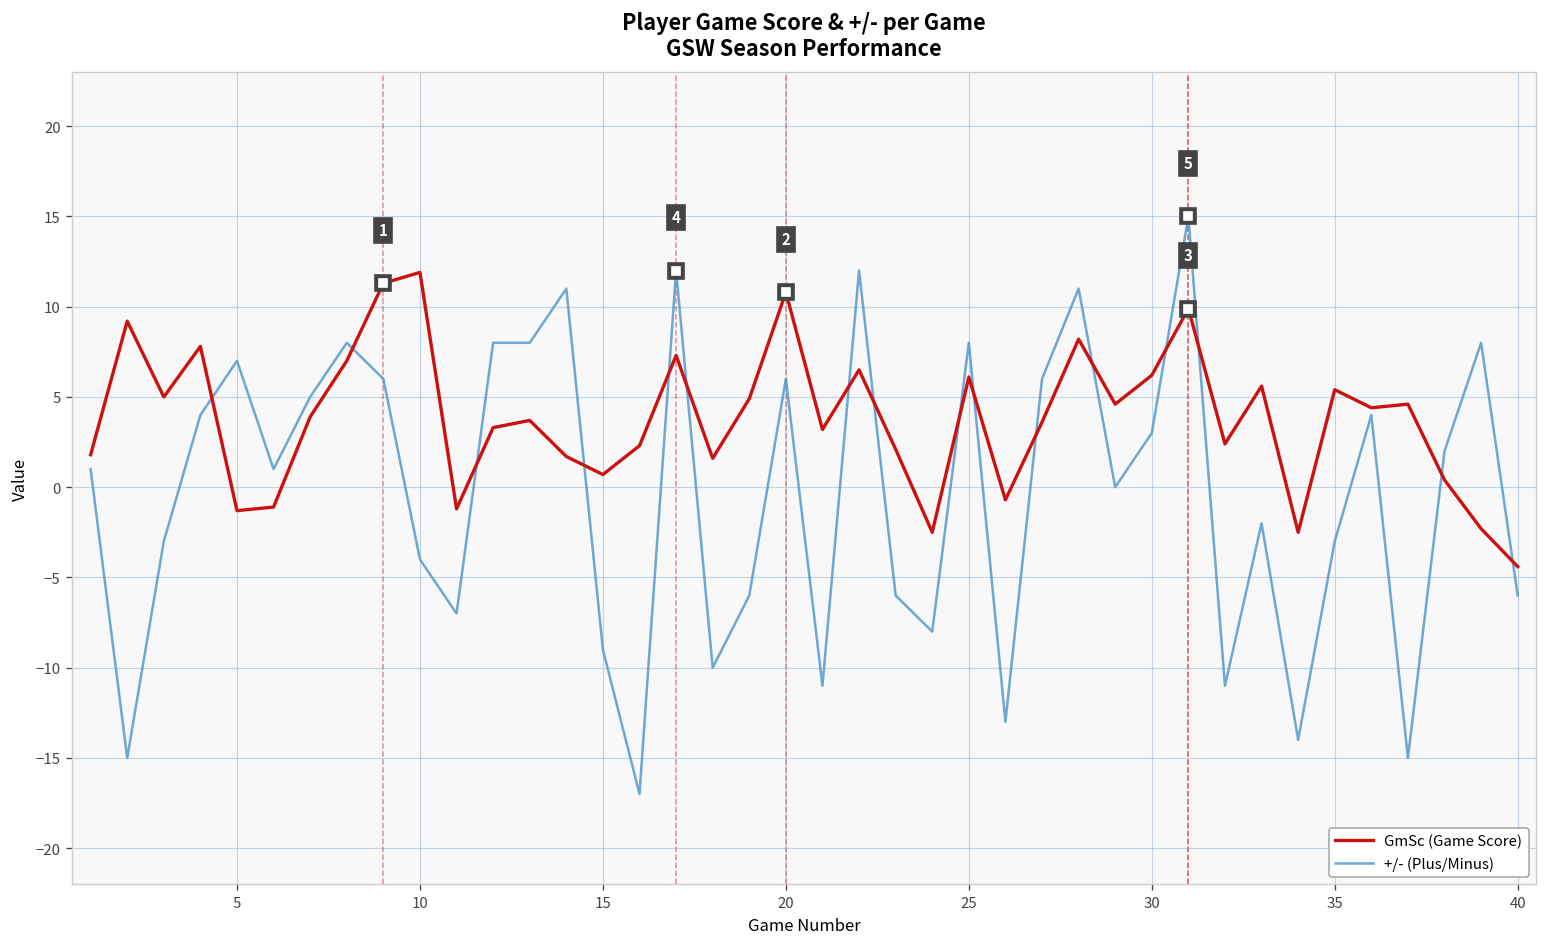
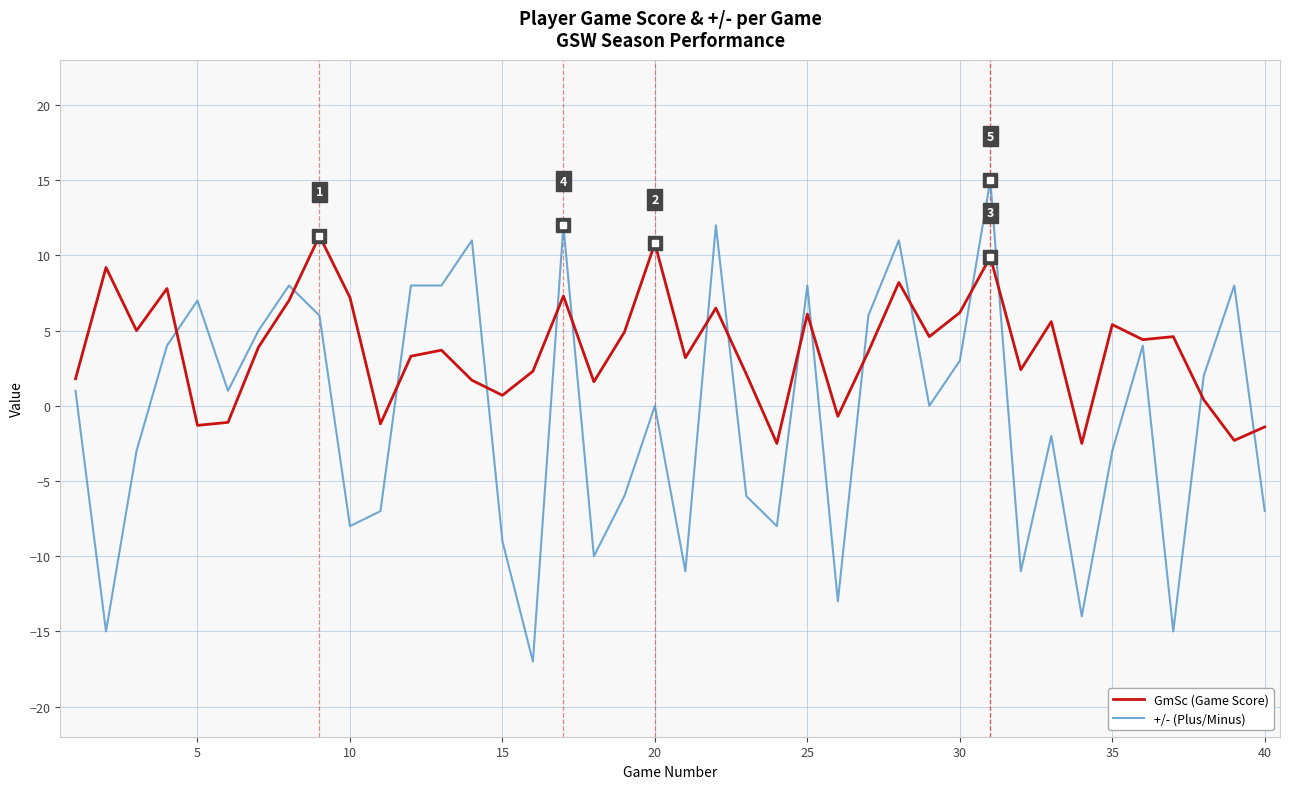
  {
    "GmSc (Game Score)": {
      "5": -1.3,
-     "10": 11.9,
+     "10": 7.2,
      "15": 0.7,
      "25": 6.1,
      "30": 6.2,
      "35": 5.4,
-     "40": -4.4
+     "40": -1.4
    },
    "+/- (Plus/Minus)": {
      "5": 7,
-     "10": -4,
+     "10": -8,
      "15": -9,
-     "20": 6,
+     "20": 0,
      "25": 8,
      "30": 3,
      "35": -3,
-     "40": -6
+     "40": -7
    }
  }
